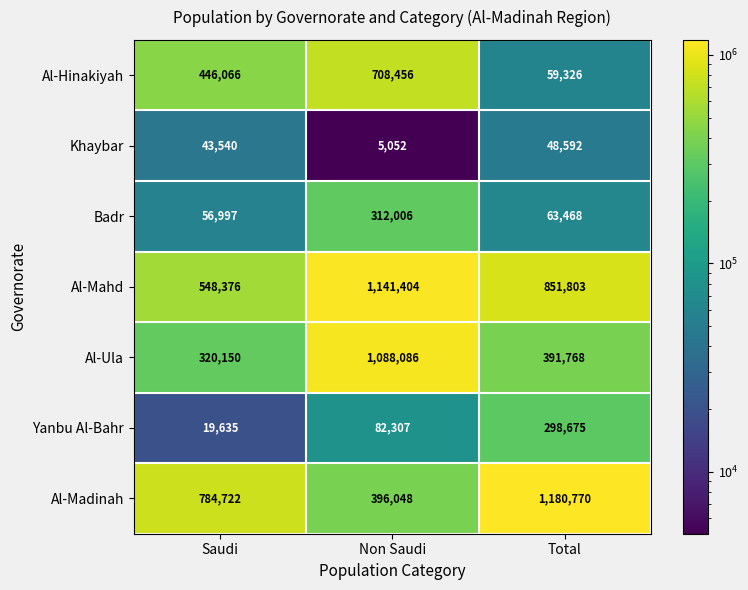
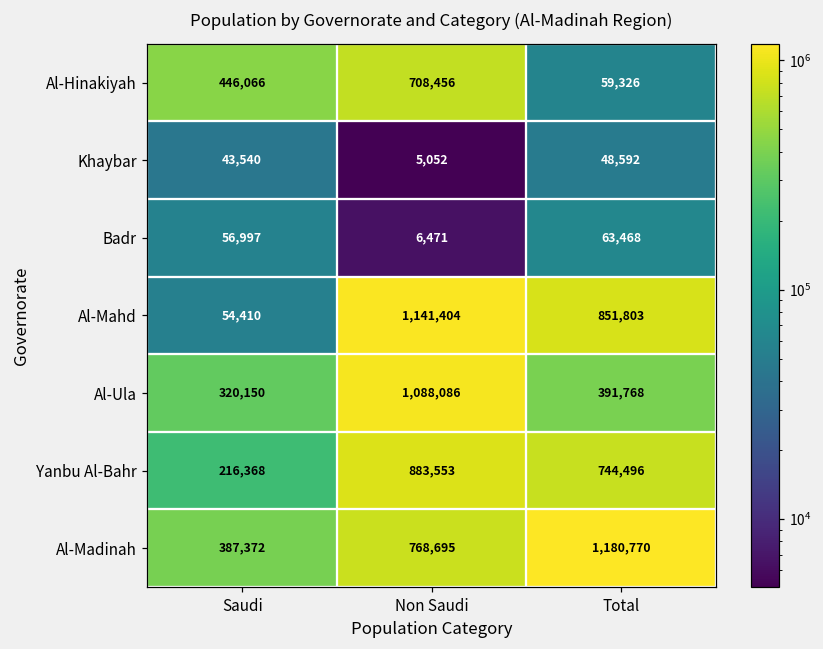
  {
    "Al-Hinakiyah": {
      "Saudi": "446,066",
      "Non Saudi": "708,456",
      "Total": "59,326"
    },
    "Khaybar": {
      "Saudi": "43,540",
      "Non Saudi": "5,052",
      "Total": "48,592"
    },
    "Badr": {
      "Saudi": "56,997",
-     "Non Saudi": "312,006",
+     "Non Saudi": "6,471",
      "Total": "63,468"
    },
    "Al-Mahd": {
-     "Saudi": "548,376",
+     "Saudi": "54,410",
      "Non Saudi": "1,141,404",
      "Total": "851,803"
    },
    "Al-Ula": {
      "Saudi": "320,150",
      "Non Saudi": "1,088,086",
      "Total": "391,768"
    },
    "Yanbu Al-Bahr": {
-     "Saudi": "19,635",
-     "Non Saudi": "82,307",
-     "Total": "298,675"
+     "Saudi": "216,368",
+     "Non Saudi": "883,553",
+     "Total": "744,496"
    },
    "Al-Madinah": {
-     "Saudi": "784,722",
-     "Non Saudi": "396,048",
+     "Saudi": "387,372",
+     "Non Saudi": "768,695",
      "Total": "1,180,770"
    }
  }
